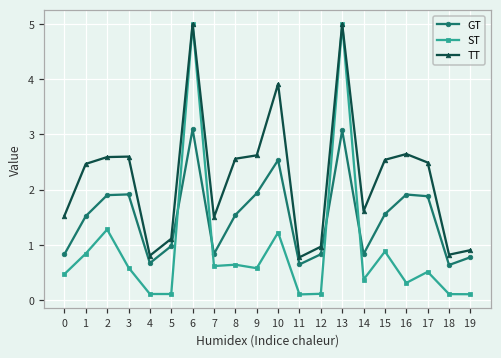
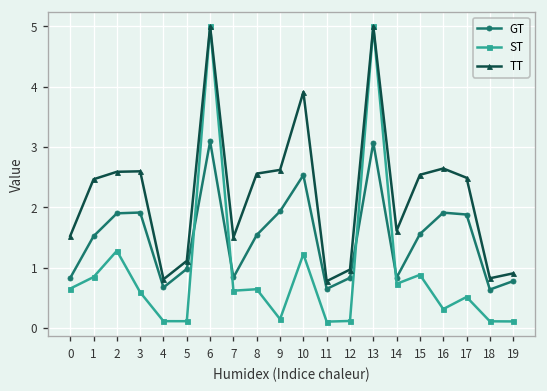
  {
    "ST": {
-     "0": 0.5,
+     "0": 0.7,
      "1": 0.8,
      "2": 1.3,
      "3": 0.6,
      "4": 0.1,
      "5": 0.1,
      "7": 0.6,
      "8": 0.6,
-     "9": 0.6,
+     "9": 0.1,
      "10": 1.2,
      "11": 0.1,
      "12": 0.1,
-     "14": 0.4,
+     "14": 0.7,
      "15": 0.9,
      "16": 0.3,
      "17": 0.5,
      "18": 0.1,
      "19": 0.1
    }
  }
